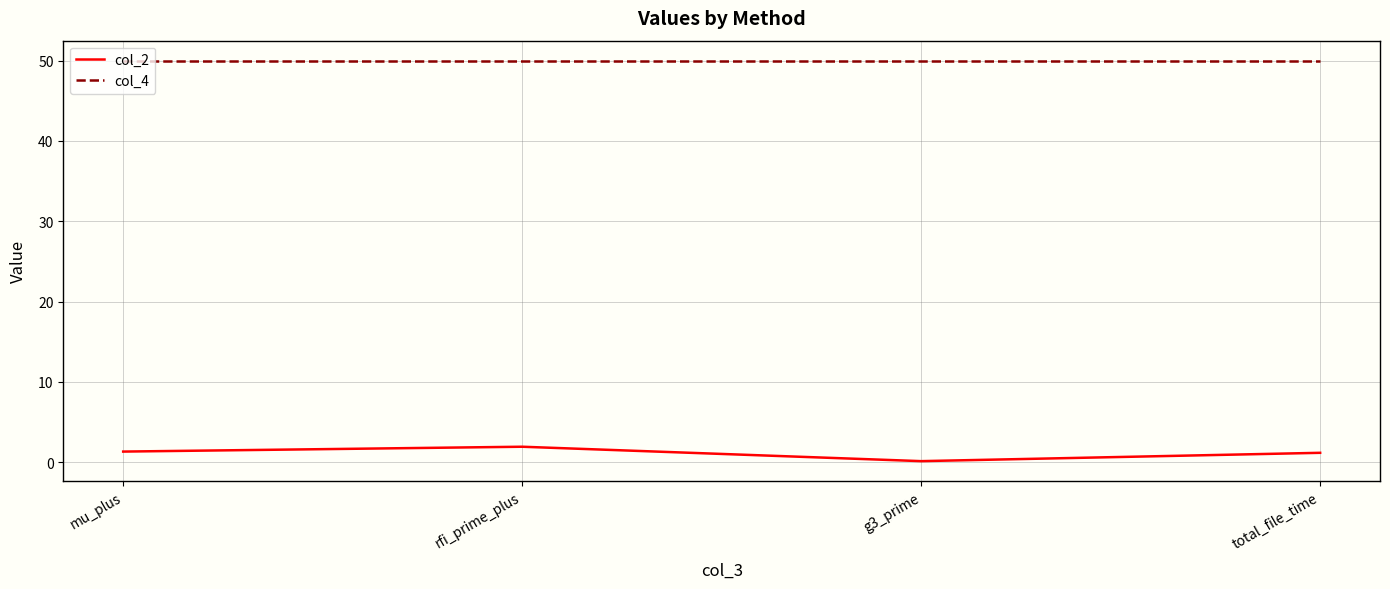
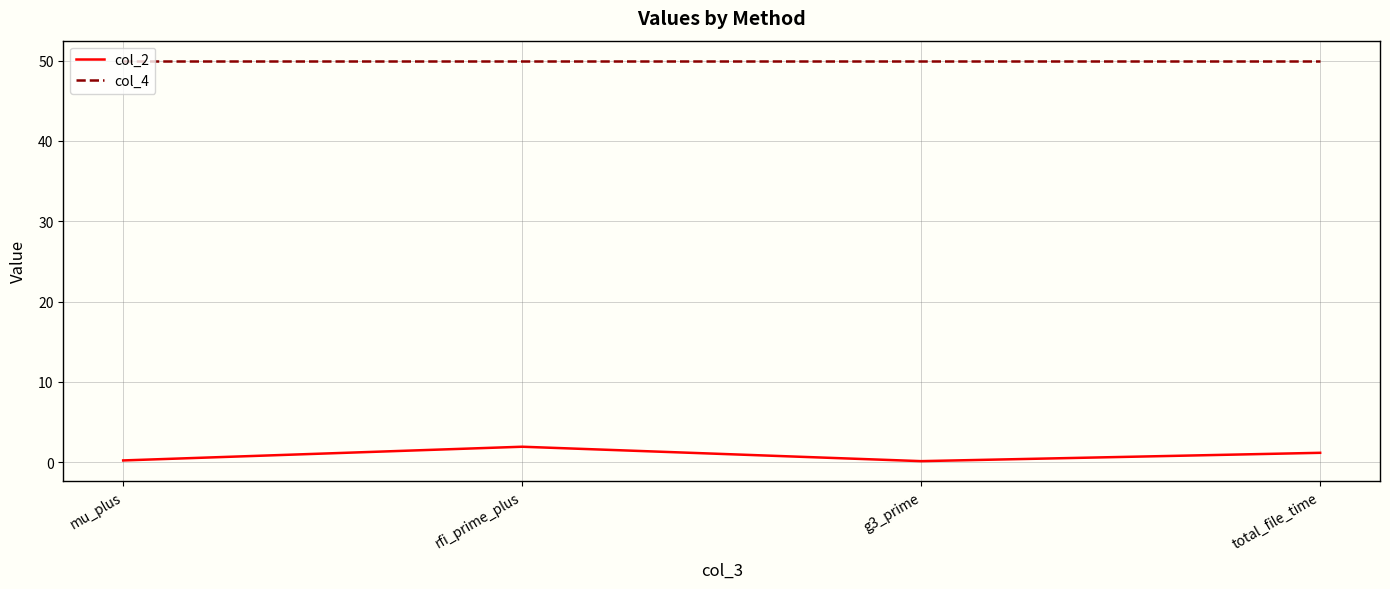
  {
    "col_2": {
-     "mu_plus": 1,
+     "mu_plus": 0,
      "rfi_prime_plus": 2,
      "g3_prime": 0,
      "total_file_time": 1
    },
    "col_4": {
      "rfi_prime_plus": 50,
      "g3_prime": 50,
      "total_file_time": 50
    }
  }
